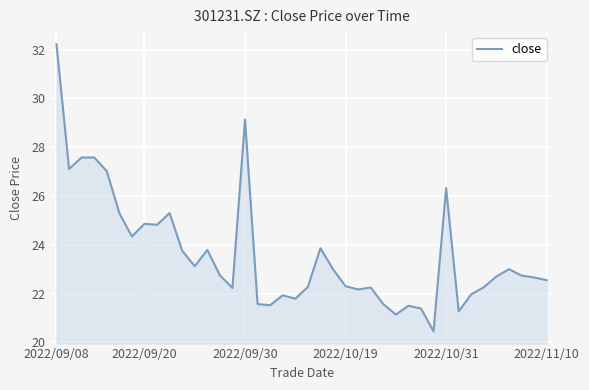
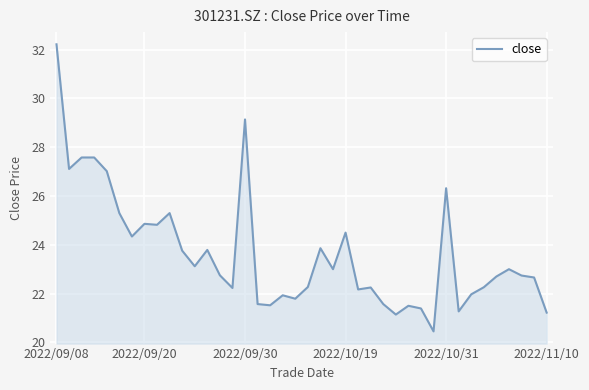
  {
    "2022/09/08": 32.2,
    "2022/09/20": 24.9,
    "2022/09/30": 29.1,
-   "2022/10/19": 22.3,
+   "2022/10/19": 24.5,
    "2022/10/31": 26.3,
-   "2022/11/10": 22.6
+   "2022/11/10": 21.2
  }
